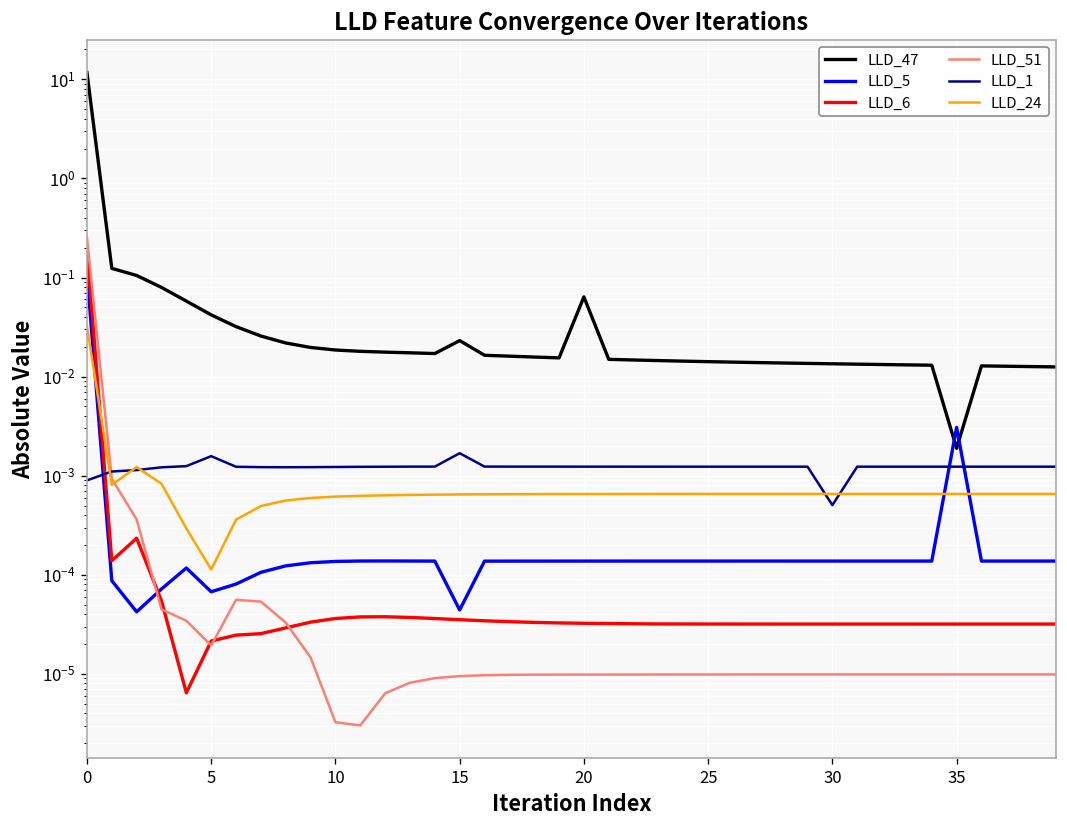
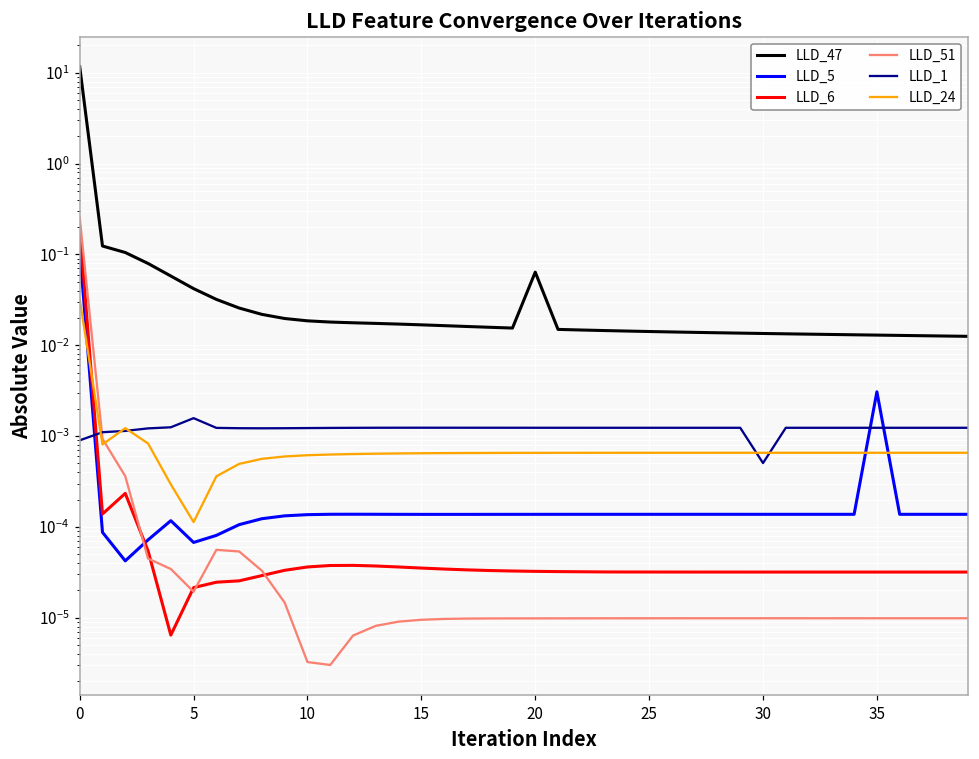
  {
    "LLD_47": {
      "0": 12,
      "5": 0.04,
      "10": 0.019,
-     "15": 0.023,
+     "15": 0.017,
      "20": 0.06,
      "25": 0.014,
      "30": 0.013,
-     "35": 0.0019
+     "35": 0.013
    },
    "LLD_5": {
      "0": 0.11,
      "5": 0.00007,
      "10": 0.00014,
-     "15": 0.00004,
+     "15": 0.00014,
      "20": 0.00014,
      "25": 0.00014,
      "30": 0.00014,
      "35": 0.0031
    },
    "LLD_6": {
      "0": 0.20,
      "5": 0.00002,
      "10": 0.00004,
      "15": 0.000035,
      "20": 0.000032,
      "25": 0.00003,
      "30": 0.00003,
      "35": 0.00003
    },
    "LLD_51": {
      "0": 0.25,
      "5": 0.00002,
      "10": 0.0000032,
      "15": 0.00001,
      "20": 0.00001,
      "25": 0.00001,
      "30": 0.00001,
      "35": 0.00001
    },
    "LLD_1": {
      "0": 0.0009,
      "5": 0.0016,
      "10": 0.0012,
-     "15": 0.0017,
+     "15": 0.0012,
      "20": 0.0012,
      "25": 0.0012,
      "30": 0.0005,
      "35": 0.0012
    },
    "LLD_24": {
      "0": 0.032,
      "5": 0.00011,
      "10": 0.0006,
      "15": 0.0006,
      "20": 0.0007,
      "25": 0.0007,
      "30": 0.0007,
      "35": 0.0007
    }
  }
